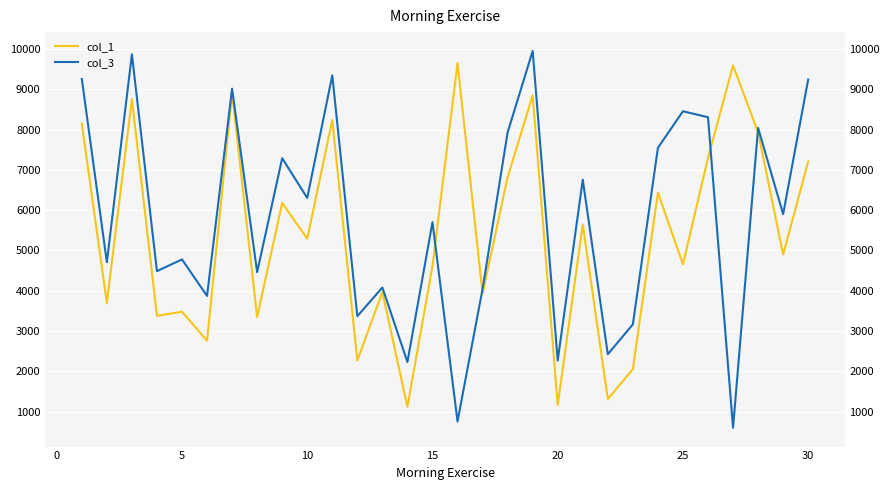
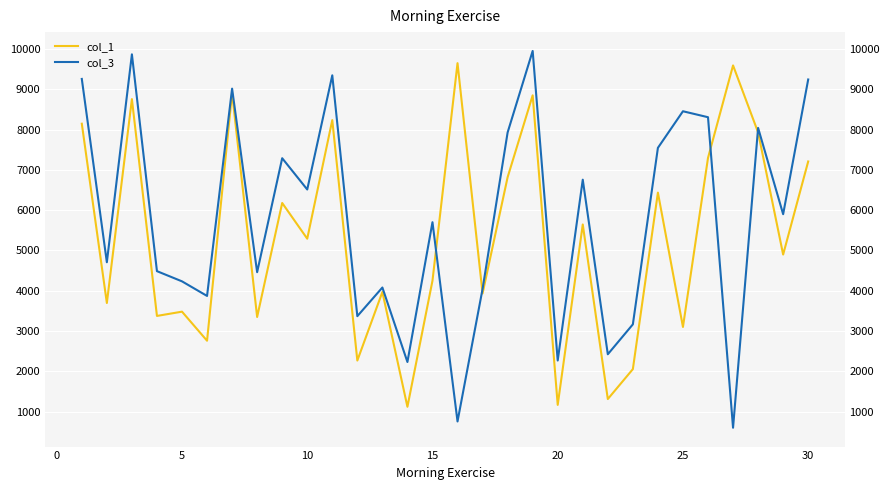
  {
    "col_1": {
      "5": 3500,
      "10": 5300,
-     "15": 4600,
+     "15": 4300,
      "20": 1200,
-     "25": 4700,
+     "25": 3100,
      "30": 7200
    },
    "col_3": {
-     "5": 4800,
-     "10": 6300,
+     "5": 4200,
+     "10": 6500,
      "15": 5700,
      "20": 2300,
      "25": 8500,
      "30": 9200
    }
  }
